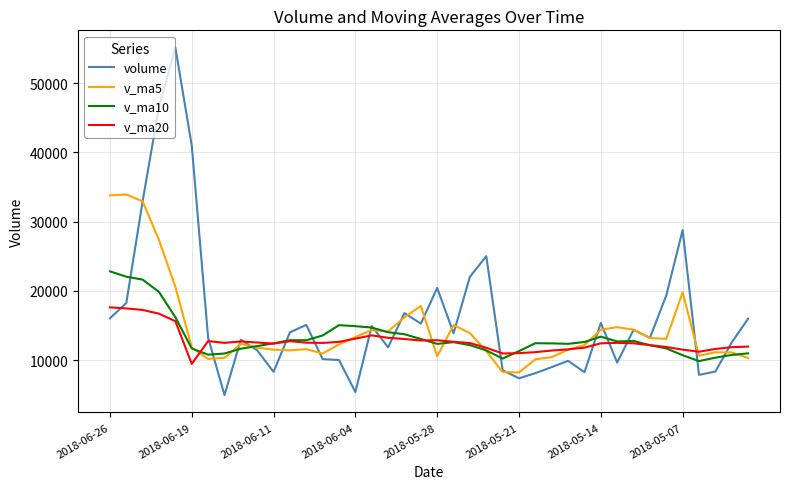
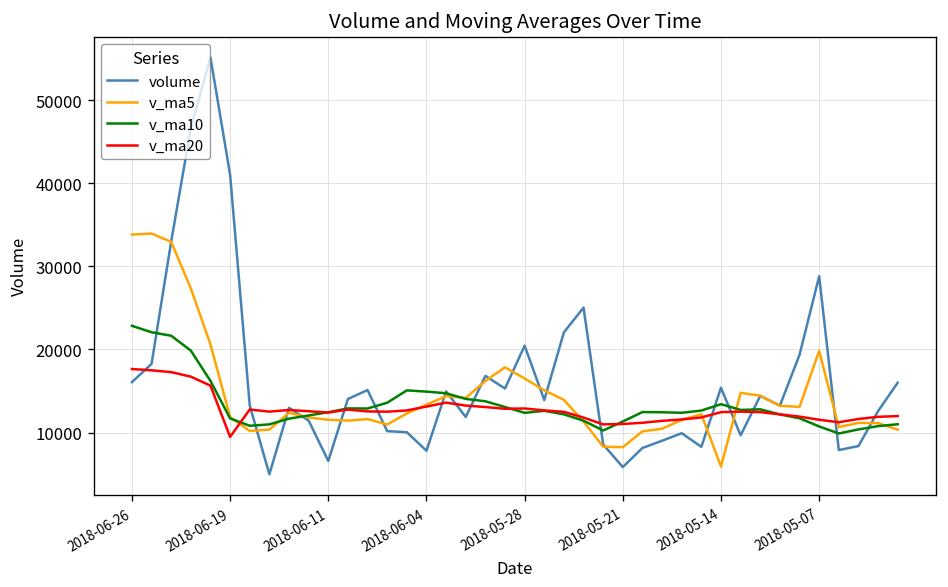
  {
    "volume": {
      "2018-06-26": 16000,
      "2018-06-19": 41000,
-     "2018-06-11": 8000,
-     "2018-06-04": 5000,
+     "2018-06-11": 7000,
+     "2018-06-04": 8000,
      "2018-05-28": 20000,
-     "2018-05-21": 7000,
+     "2018-05-21": 6000,
      "2018-05-14": 15000,
      "2018-05-07": 29000
    },
    "v_ma5": {
      "2018-06-26": 34000,
      "2018-06-11": 12000,
-     "2018-05-28": 11000,
+     "2018-05-28": 16000,
      "2018-05-21": 8000,
-     "2018-05-14": 14000,
+     "2018-05-14": 6000,
      "2018-05-07": 20000
    },
    "v_ma10": {
      "2018-06-26": 23000,
      "2018-06-04": 15000,
      "2018-05-28": 12000,
      "2018-05-14": 13000,
      "2018-05-07": 11000
    },
    "v_ma20": {
      "2018-06-26": 18000,
      "2018-06-19": 9000,
      "2018-05-28": 13000,
      "2018-05-14": 12000,
      "2018-05-07": 12000
    }
  }
